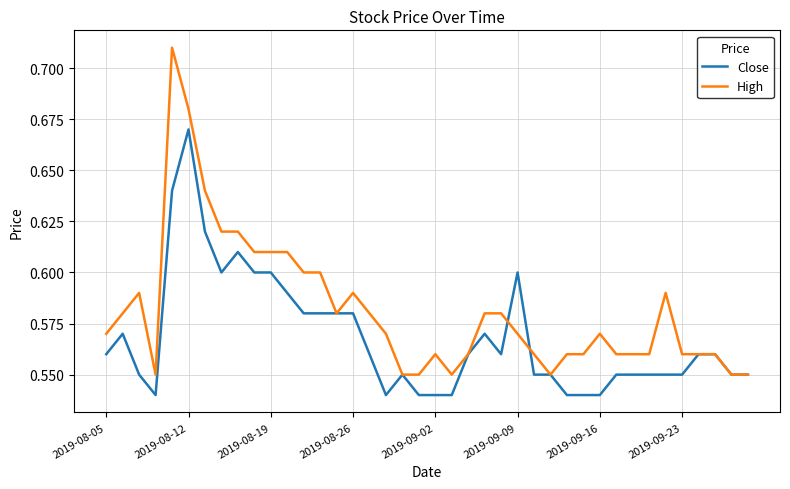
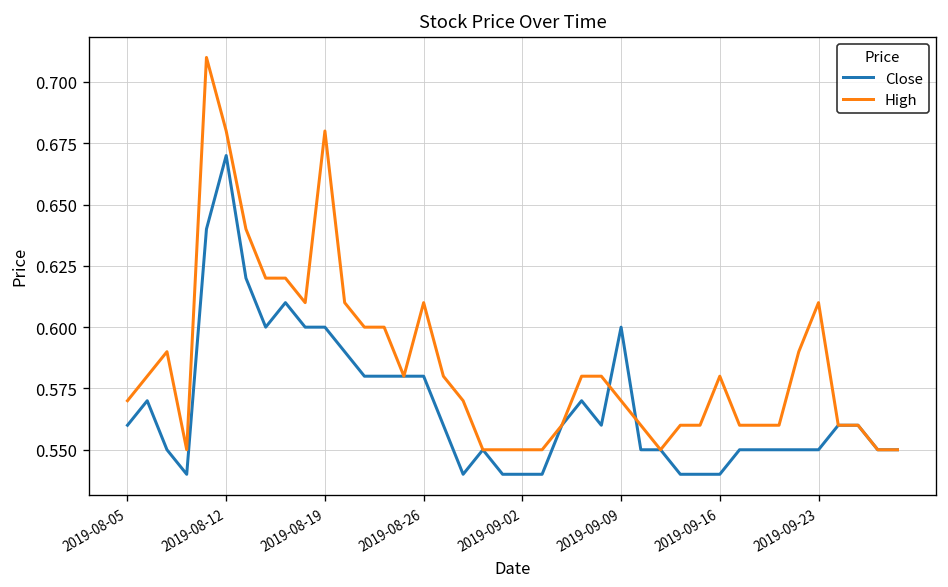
  {
    "Close": {
      "2019-08-05": 0.56,
      "2019-08-12": 0.67,
      "2019-08-19": 0.60,
      "2019-08-26": 0.58,
      "2019-09-02": 0.54,
      "2019-09-09": 0.60,
      "2019-09-16": 0.54,
      "2019-09-23": 0.55
    },
    "High": {
      "2019-08-05": 0.57,
      "2019-08-12": 0.68,
-     "2019-08-19": 0.61,
-     "2019-08-26": 0.59,
-     "2019-09-02": 0.56,
+     "2019-08-19": 0.68,
+     "2019-08-26": 0.61,
+     "2019-09-02": 0.55,
      "2019-09-09": 0.57,
-     "2019-09-16": 0.57,
-     "2019-09-23": 0.56
+     "2019-09-16": 0.58,
+     "2019-09-23": 0.61
    }
  }
